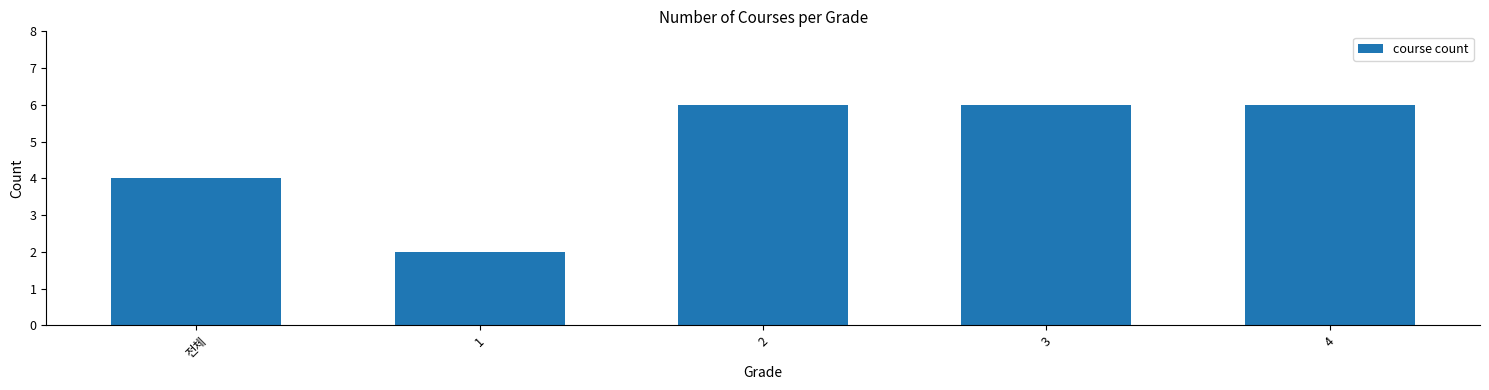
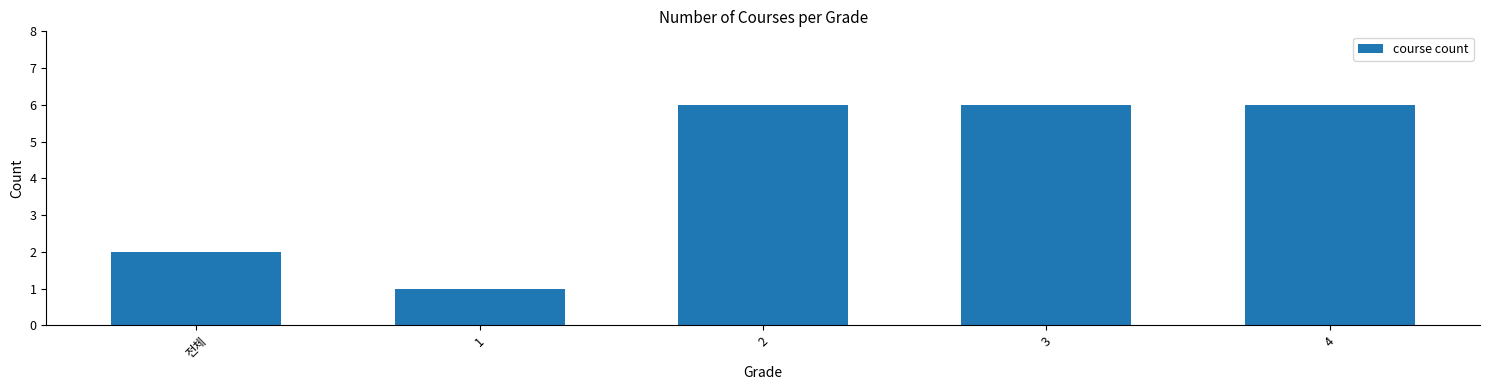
  {
-   "전체": 4,
-   "1": 2,
+   "전체": 2,
+   "1": 1,
    "2": 6,
    "3": 6,
    "4": 6
  }
